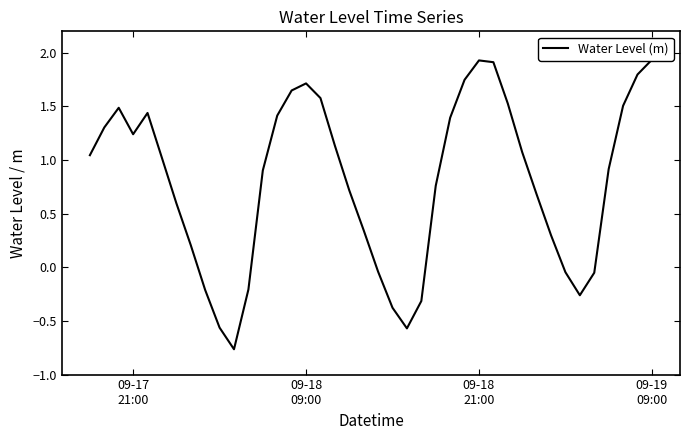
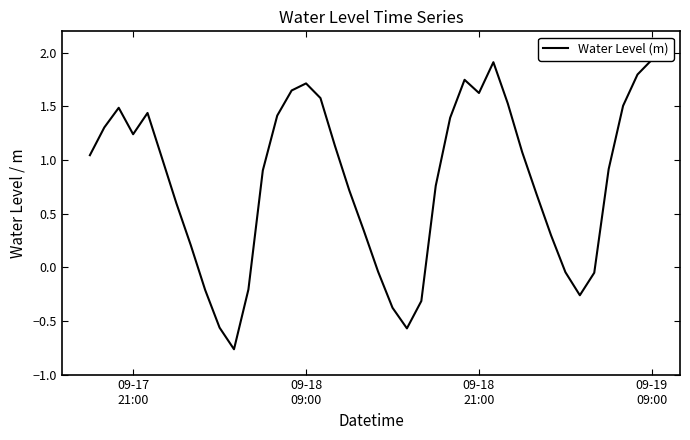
  {
    "09-17 21:00": 1.24,
    "09-18 09:00": 1.71,
-   "09-18 21:00": 1.93
+   "09-18 21:00": 1.63
  }
